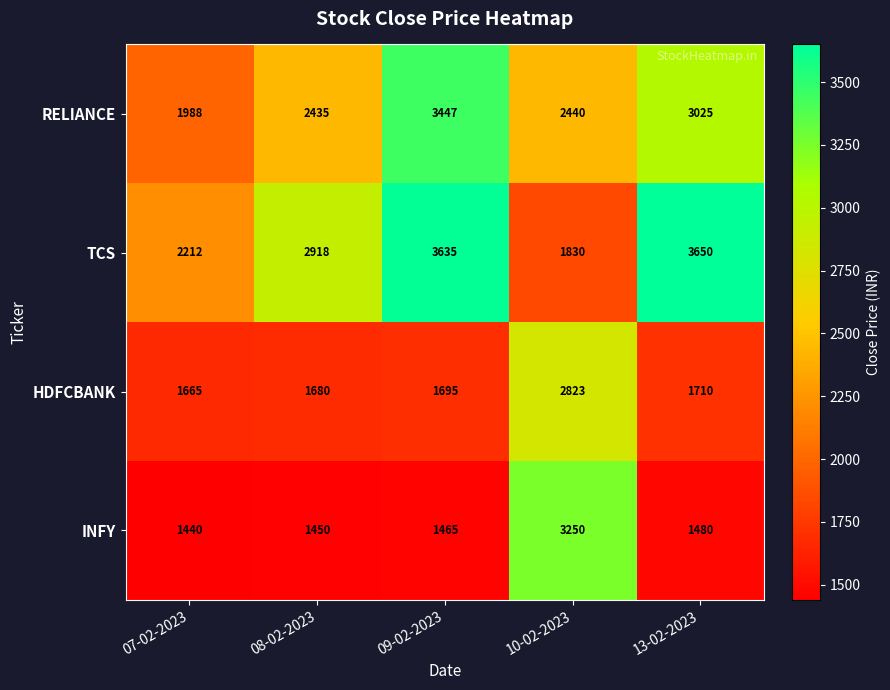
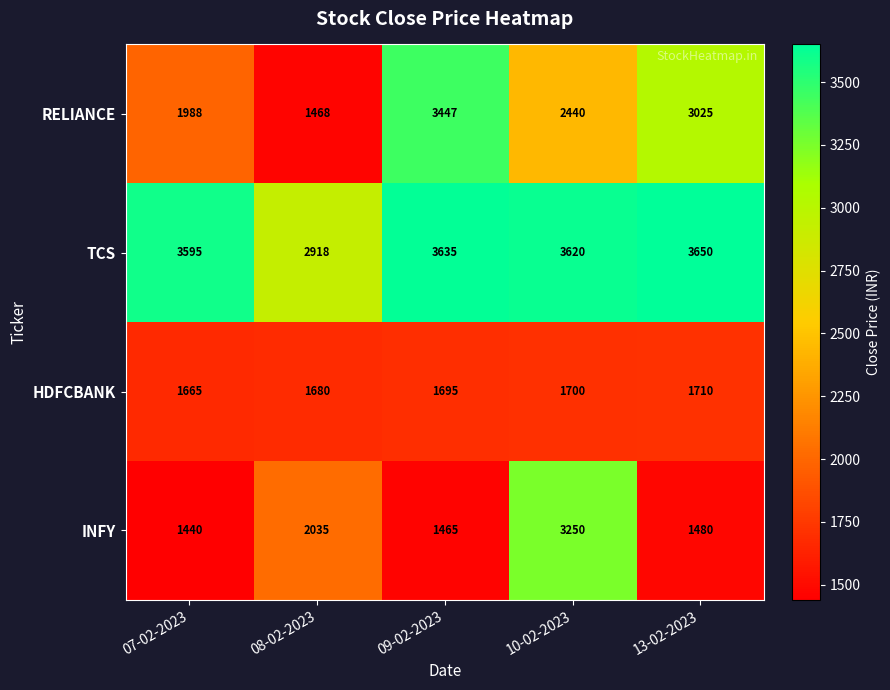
  {
    "RELIANCE": {
      "07-02-2023": 1988,
-     "08-02-2023": 2435,
+     "08-02-2023": 1468,
      "09-02-2023": 3447,
      "10-02-2023": 2440
    },
    "TCS": {
-     "07-02-2023": 2212,
+     "07-02-2023": 3595,
      "08-02-2023": 2918,
      "09-02-2023": 3635,
-     "10-02-2023": 1830,
+     "10-02-2023": 3620,
      "13-02-2023": 3650
    },
    "HDFCBANK": {
      "07-02-2023": 1665,
      "08-02-2023": 1680,
      "09-02-2023": 1695,
-     "10-02-2023": 2823,
+     "10-02-2023": 1700,
      "13-02-2023": 1710
    },
    "INFY": {
      "07-02-2023": 1440,
-     "08-02-2023": 1450,
+     "08-02-2023": 2035,
      "09-02-2023": 1465,
      "10-02-2023": 3250,
      "13-02-2023": 1480
    }
  }
